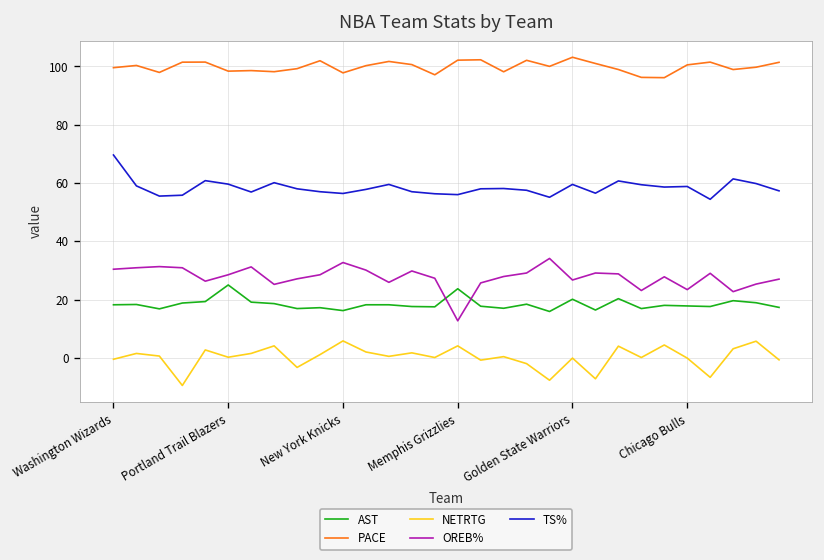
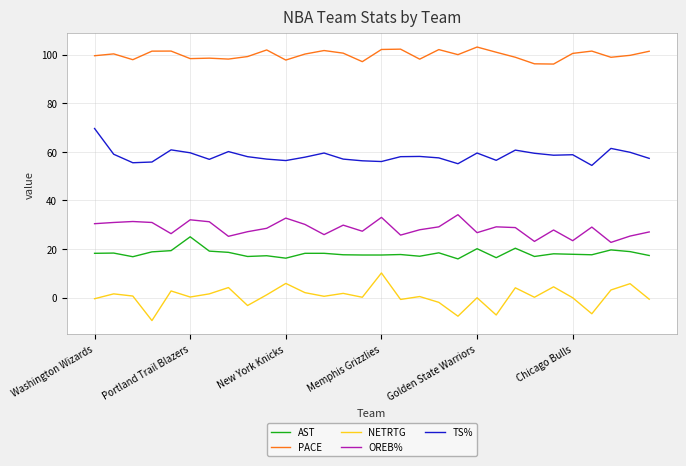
  {
    "AST": {
      "Washington Wizards": 18,
      "Portland Trail Blazers": 25,
      "New York Knicks": 16,
-     "Memphis Grizzlies": 24,
+     "Memphis Grizzlies": 18,
      "Golden State Warriors": 20,
      "Chicago Bulls": 18
    },
    "PACE": {
      "Washington Wizards": 100,
      "Portland Trail Blazers": 98,
      "New York Knicks": 98,
      "Memphis Grizzlies": 102,
      "Golden State Warriors": 103,
      "Chicago Bulls": 101
    },
    "NETRTG": {
      "Washington Wizards": -1,
      "Portland Trail Blazers": 0,
      "New York Knicks": 6,
-     "Memphis Grizzlies": 4,
+     "Memphis Grizzlies": 10,
      "Golden State Warriors": 0,
      "Chicago Bulls": 0
    },
    "OREB%": {
      "Washington Wizards": 30,
-     "Portland Trail Blazers": 29,
+     "Portland Trail Blazers": 32,
      "New York Knicks": 33,
-     "Memphis Grizzlies": 13,
+     "Memphis Grizzlies": 33,
      "Golden State Warriors": 27,
      "Chicago Bulls": 23
    },
    "TS%": {
      "Washington Wizards": 70,
      "Portland Trail Blazers": 60,
      "New York Knicks": 56,
      "Memphis Grizzlies": 56,
      "Golden State Warriors": 60,
      "Chicago Bulls": 59
    }
  }
